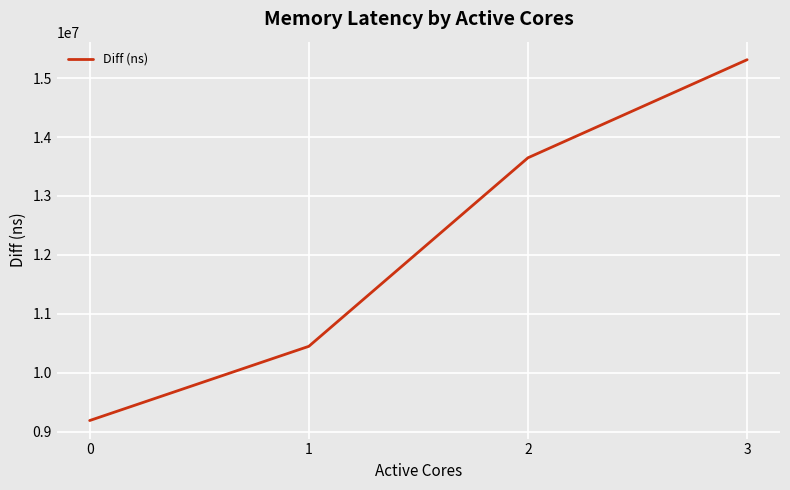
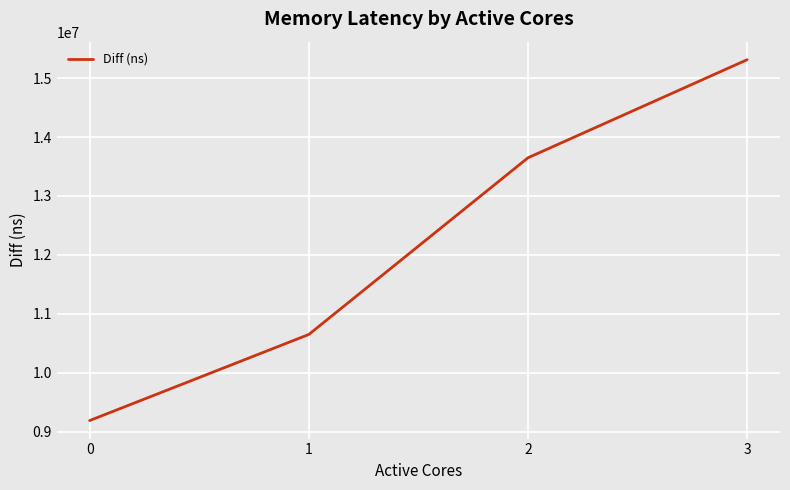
  {
    "0": 9200000,
-   "1": 10400000,
+   "1": 10700000,
    "2": 13600000,
    "3": 15300000
  }
